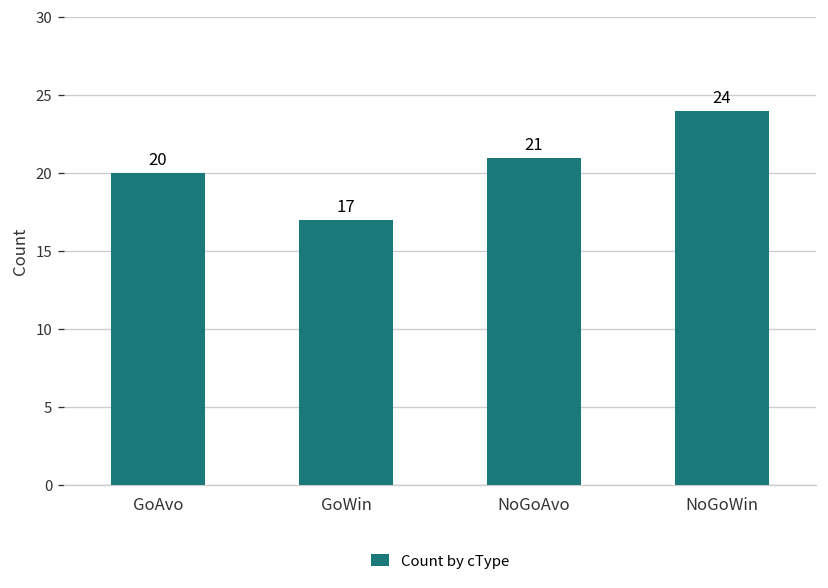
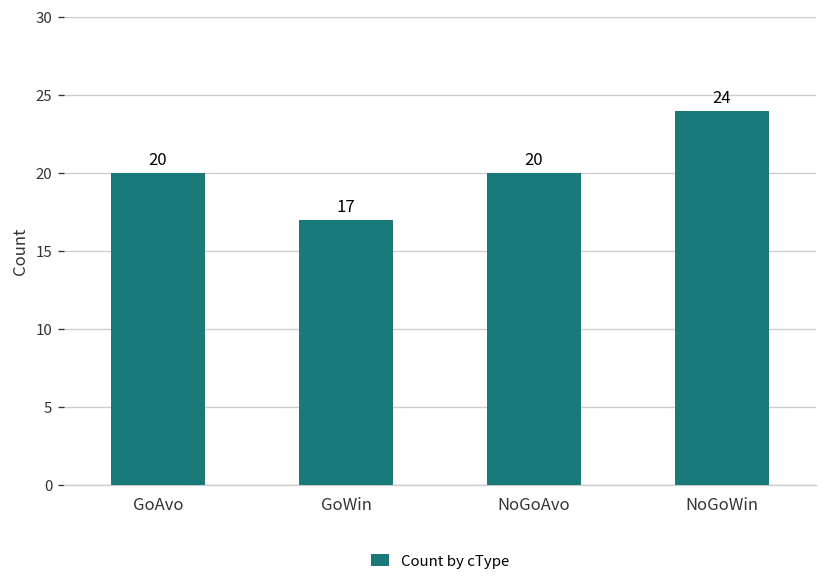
  {
    "GoAvo": 20,
    "GoWin": 17,
-   "NoGoAvo": 21,
+   "NoGoAvo": 20,
    "NoGoWin": 24
  }
